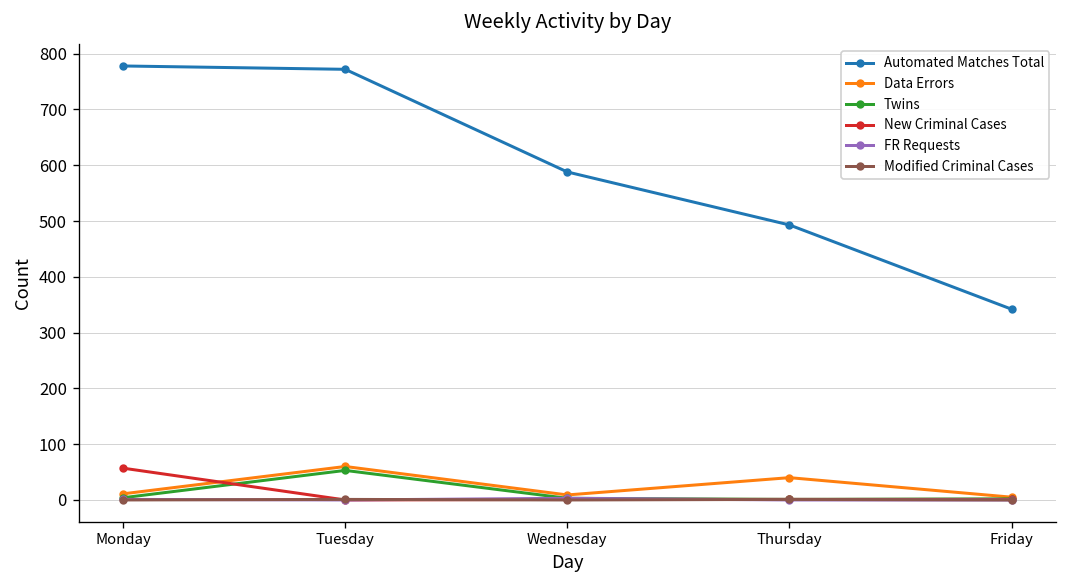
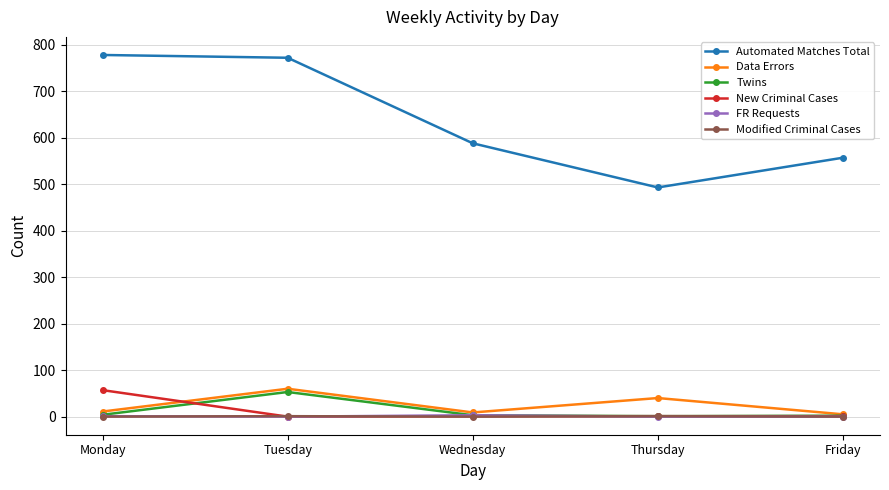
  {
    "Automated Matches Total": {
      "Monday": 780,
      "Tuesday": 770,
      "Wednesday": 590,
      "Thursday": 490,
-     "Friday": 340
+     "Friday": 560
    },
    "Data Errors": {
      "Monday": 10,
      "Tuesday": 60,
      "Wednesday": 10,
      "Thursday": 40
    },
    "Twins": {
      "Tuesday": 50
    },
    "New Criminal Cases": {
      "Monday": 60
    }
  }
